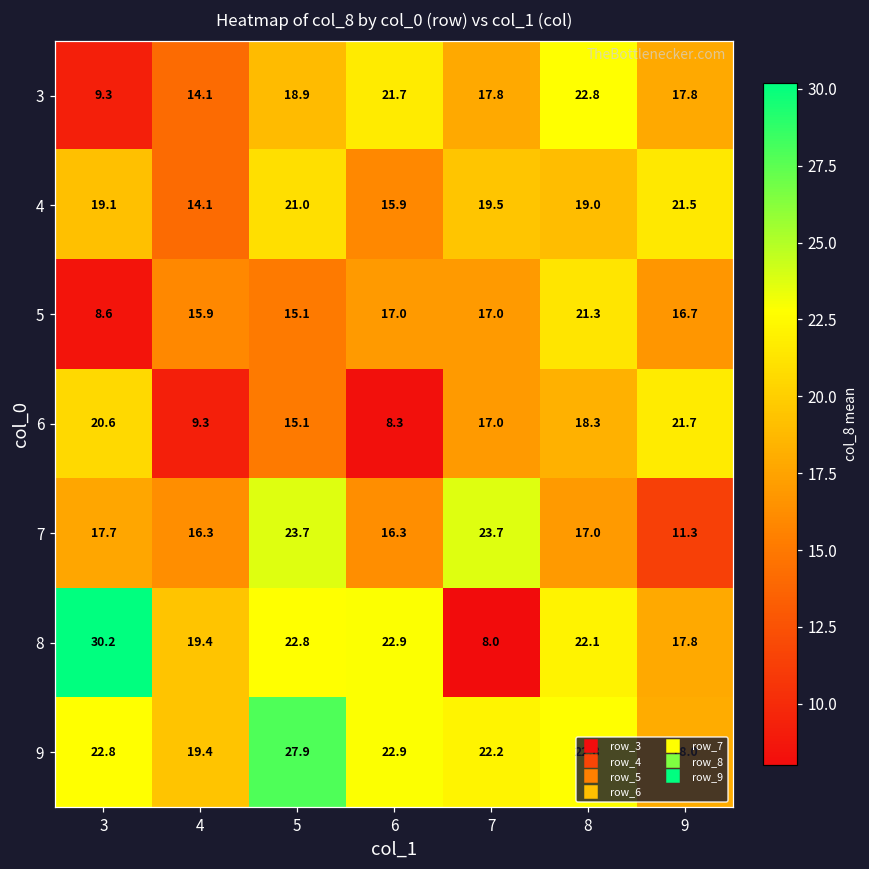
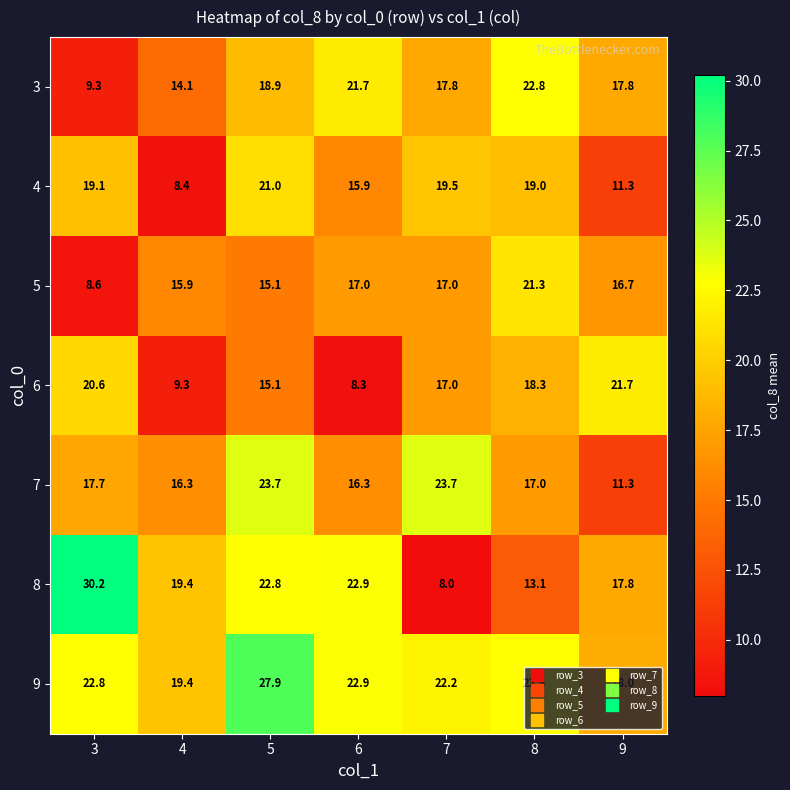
  {
    "3": {
      "3": 9.3,
      "4": 14.1,
      "5": 18.9,
      "6": 21.7,
      "7": 17.8,
      "8": 22.8
    },
    "4": {
      "3": 19.1,
-     "4": 14.1,
+     "4": 8.4,
      "5": 21.0,
      "6": 15.9,
      "7": 19.5,
      "8": 19.0,
-     "9": 21.5
+     "9": 11.3
    },
    "5": {
      "3": 8.6,
      "4": 15.9,
      "5": 15.1,
      "6": 17.0,
      "7": 17.0,
      "8": 21.3,
      "9": 16.7
    },
    "6": {
      "3": 20.6,
      "4": 9.3,
      "5": 15.1,
      "6": 8.3,
      "7": 17.0,
      "8": 18.3,
      "9": 21.7
    },
    "7": {
      "3": 17.7,
      "4": 16.3,
      "5": 23.7,
      "6": 16.3,
      "7": 23.7,
      "8": 17.0,
      "9": 11.3
    },
    "8": {
      "3": 30.2,
      "4": 19.4,
      "5": 22.8,
      "6": 22.9,
      "7": 8.0,
-     "8": 22.1,
+     "8": 13.1,
      "9": 17.8
    },
    "9": {
      "3": 22.8,
      "4": 19.4,
      "5": 27.9,
      "6": 22.9,
      "7": 22.2
    }
  }
